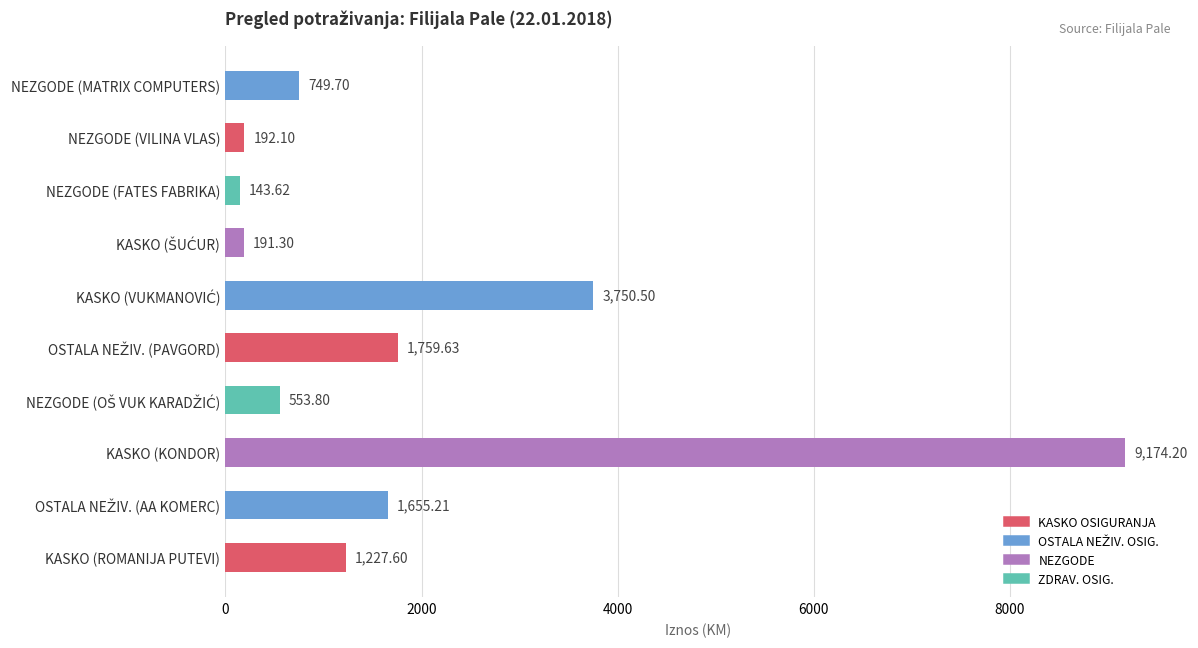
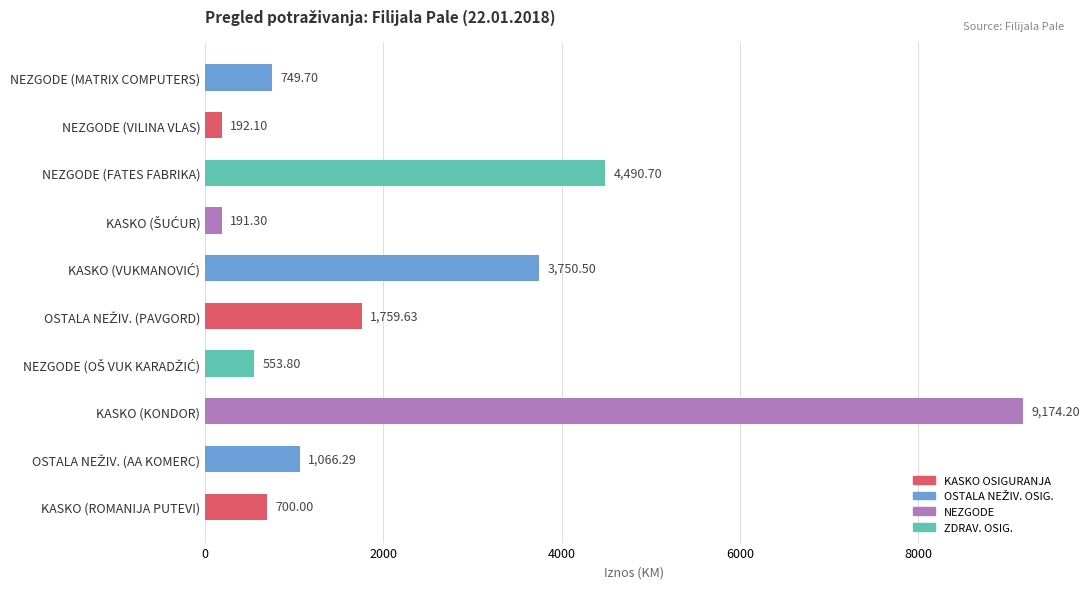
  {
    "NEZGODE (MATRIX COMPUTERS)": "749.70",
    "NEZGODE (VILINA VLAS)": "192.10",
-   "NEZGODE (FATES FABRIKA)": "143.62",
+   "NEZGODE (FATES FABRIKA)": "4,490.70",
    "KASKO (ŠUĆUR)": "191.30",
    "KASKO (VUKMANOVIĆ)": "3,750.50",
    "OSTALA NEŽIV. (PAVGORD)": "1,759.63",
    "NEZGODE (OŠ VUK KARADŽIĆ)": "553.80",
    "KASKO (KONDOR)": "9,174.20",
-   "OSTALA NEŽIV. (AA KOMERC)": "1,655.21",
-   "KASKO (ROMANIJA PUTEVI)": "1,227.60"
+   "OSTALA NEŽIV. (AA KOMERC)": "1,066.29",
+   "KASKO (ROMANIJA PUTEVI)": "700.00"
  }
